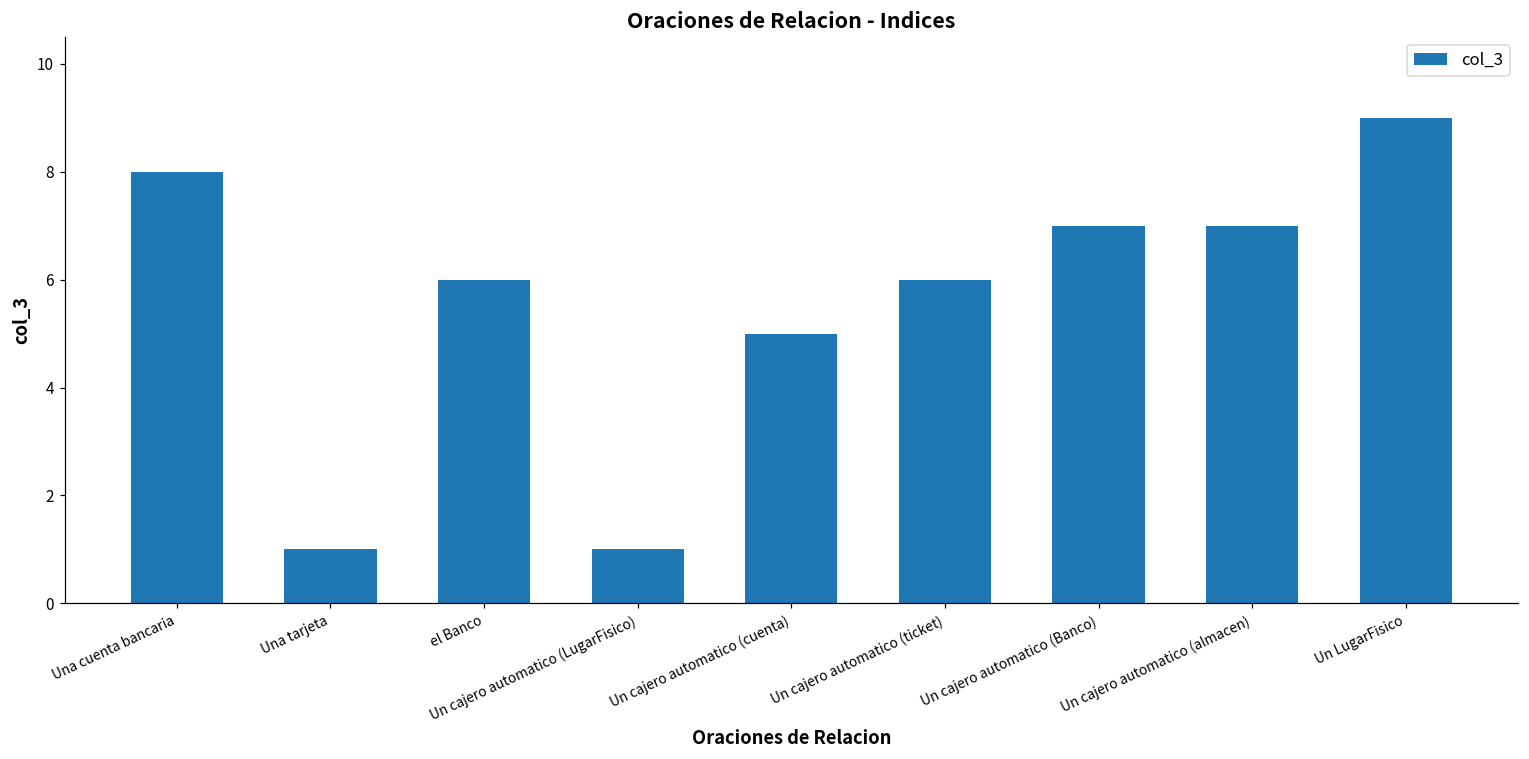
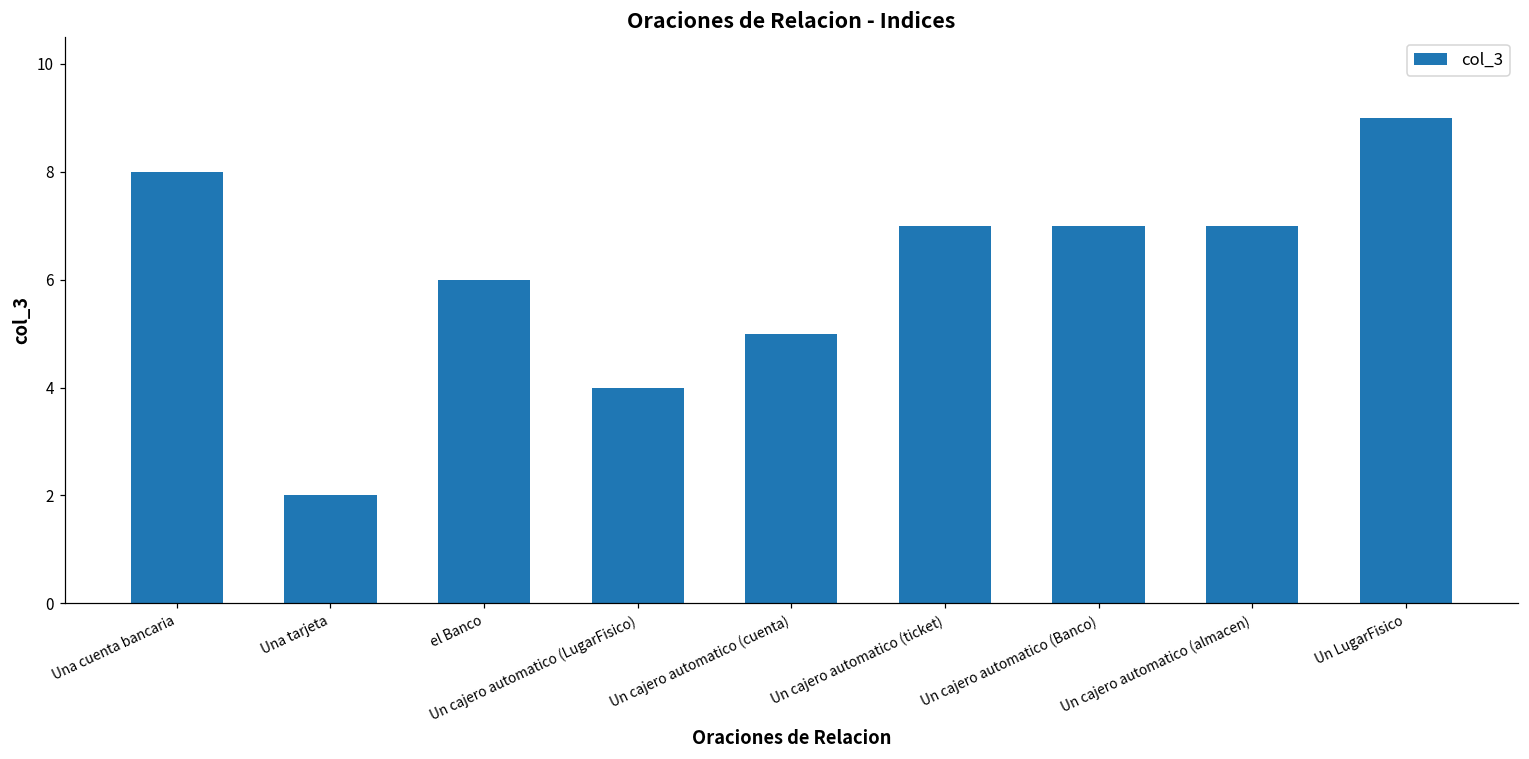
  {
    "Una cuenta bancaria": 8,
-   "Una tarjeta": 1,
+   "Una tarjeta": 2,
    "el Banco": 6,
-   "Un cajero automatico (LugarFisico)": 1,
+   "Un cajero automatico (LugarFisico)": 4,
    "Un cajero automatico (cuenta)": 5,
-   "Un cajero automatico (ticket)": 6,
+   "Un cajero automatico (ticket)": 7,
    "Un cajero automatico (Banco)": 7,
    "Un cajero automatico (almacen)": 7,
    "Un LugarFisico": 9
  }
